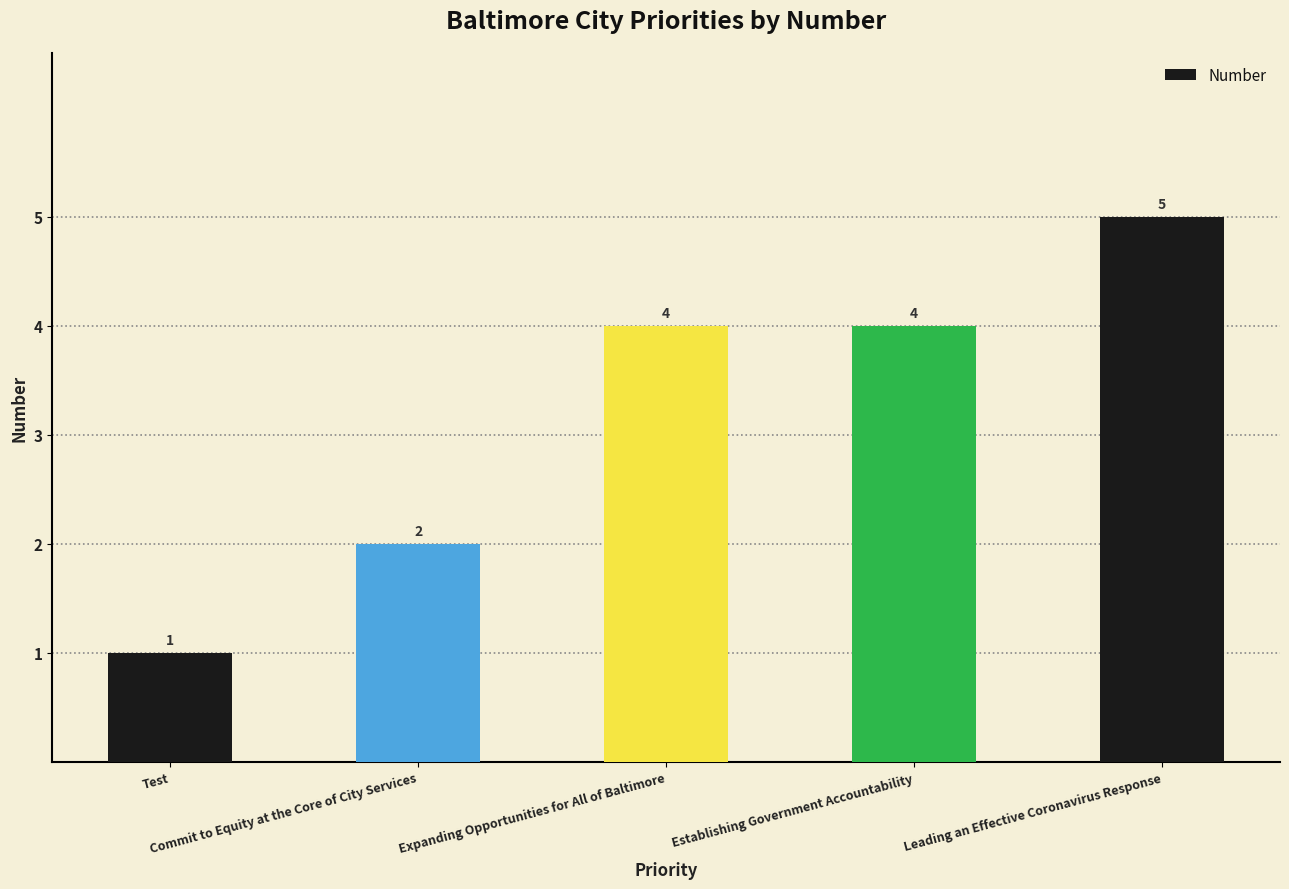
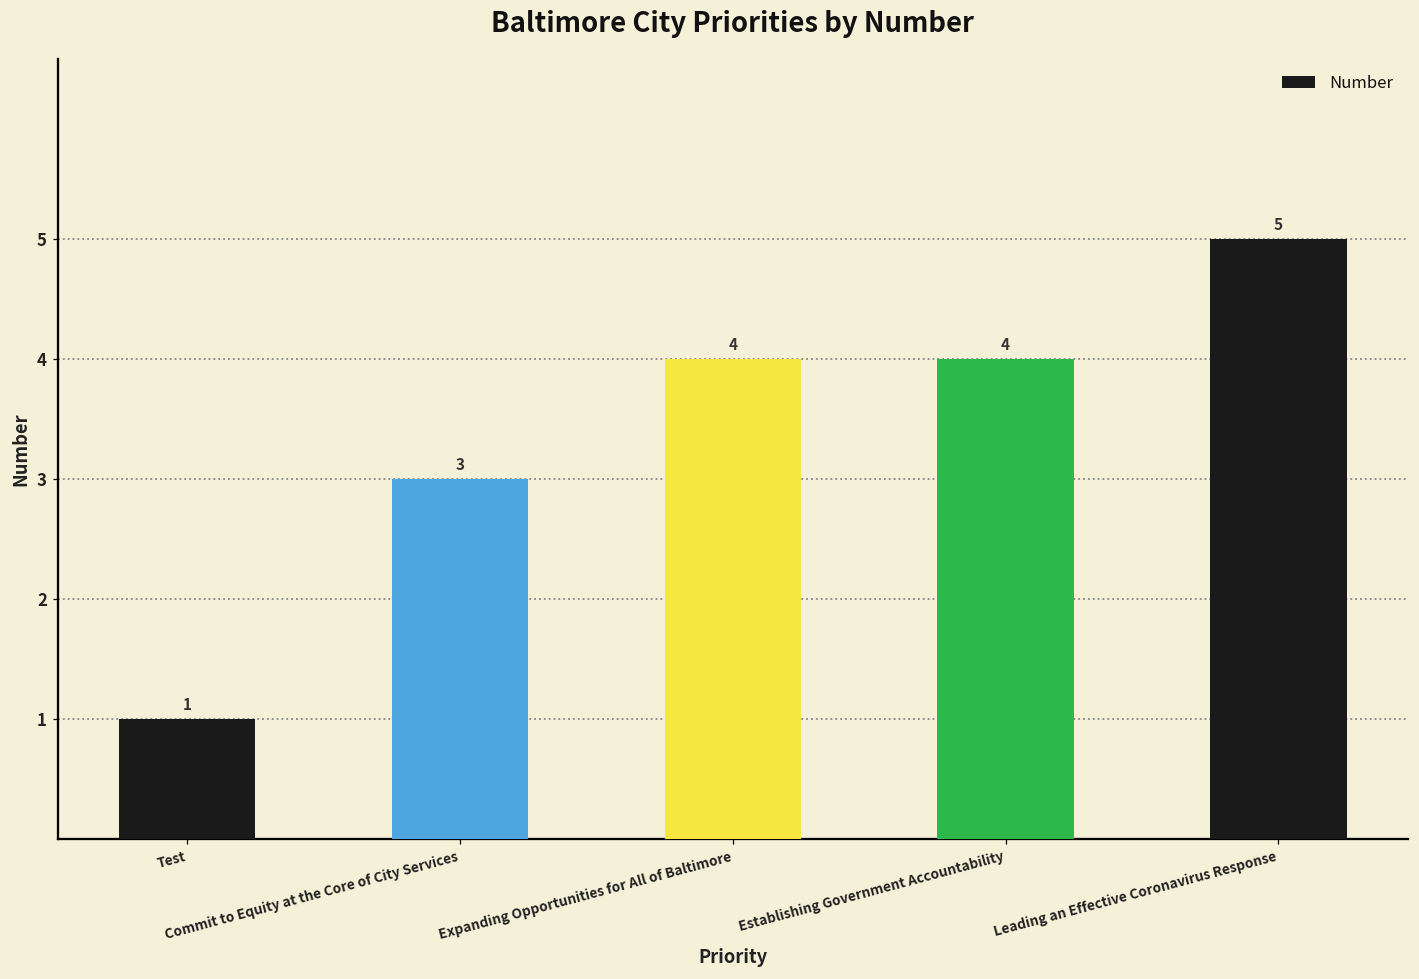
  {
    "Test": 1,
-   "Commit to Equity at the Core of City Services": 2,
+   "Commit to Equity at the Core of City Services": 3,
    "Expanding Opportunities for All of Baltimore": 4,
    "Establishing Government Accountability": 4,
    "Leading an Effective Coronavirus Response": 5
  }
